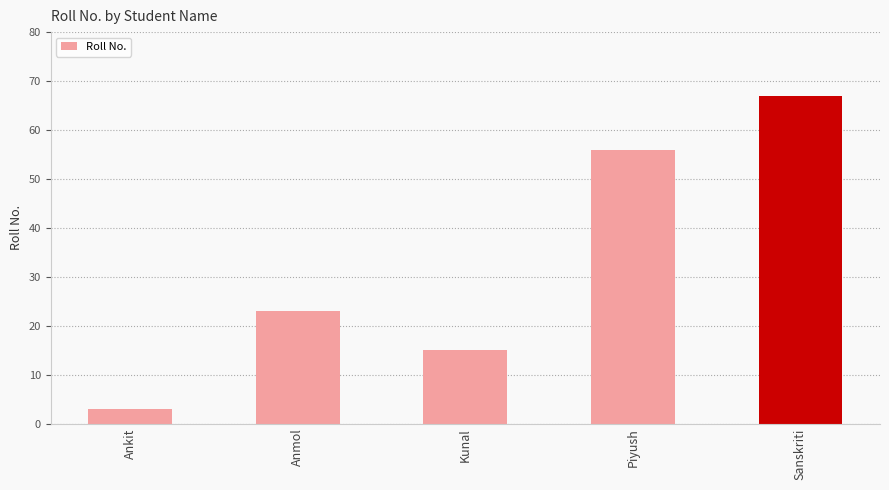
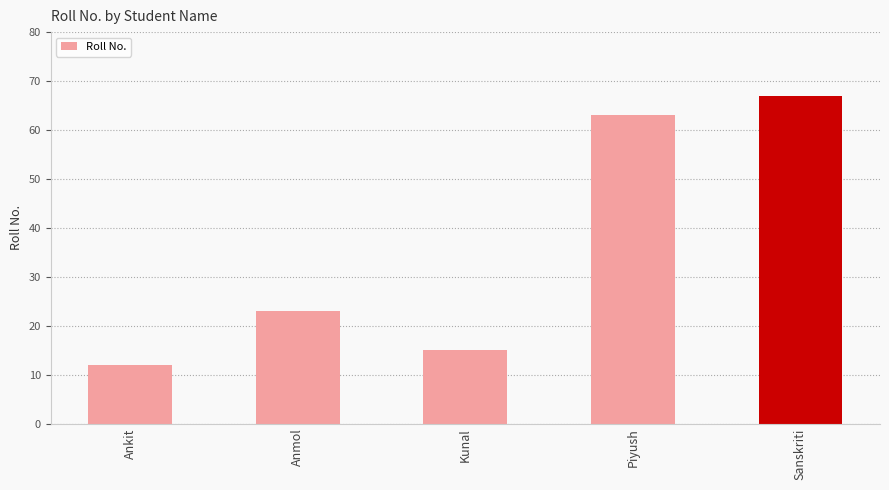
  {
-   "Ankit": 3,
+   "Ankit": 12,
    "Anmol": 23,
    "Kunal": 15,
-   "Piyush": 56,
+   "Piyush": 63,
    "Sanskriti": 67
  }
